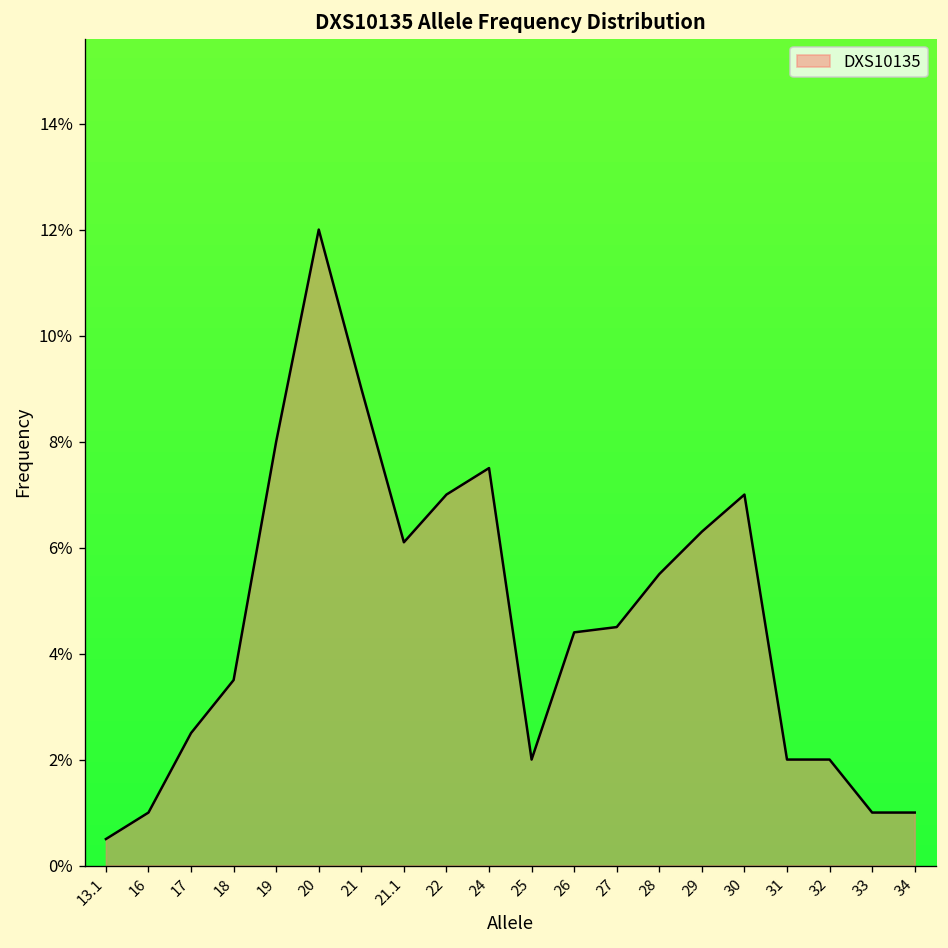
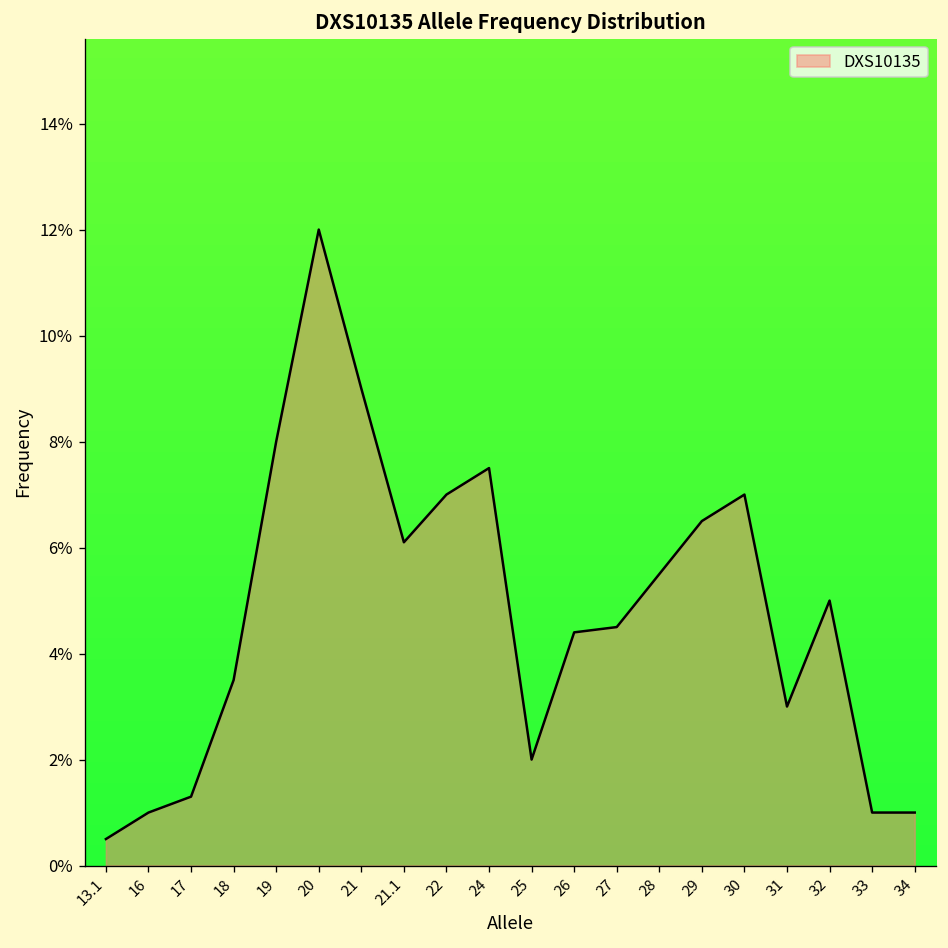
  {
    "13.1": "0.5%",
    "16": "1.0%",
-   "17": "2.5%",
+   "17": "1.3%",
    "18": "3.5%",
    "19": "8.0%",
    "20": "12.0%",
    "21": "9.0%",
    "21.1": "6.1%",
    "22": "7.0%",
    "24": "7.5%",
    "25": "2.0%",
    "26": "4.4%",
    "27": "4.5%",
    "28": "5.5%",
-   "29": "6.3%",
+   "29": "6.5%",
    "30": "7.0%",
-   "31": "2.0%",
-   "32": "2.0%",
+   "31": "3.0%",
+   "32": "5.0%",
    "33": "1.0%",
    "34": "1.0%"
  }
